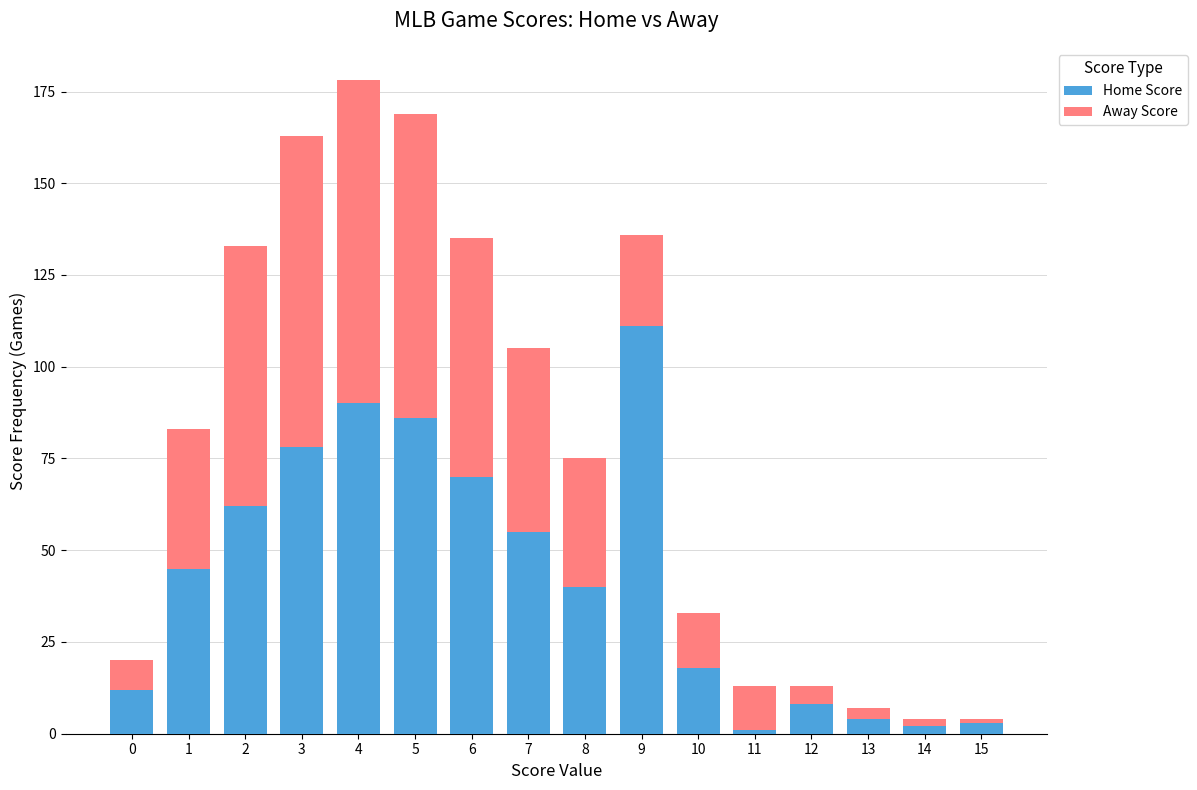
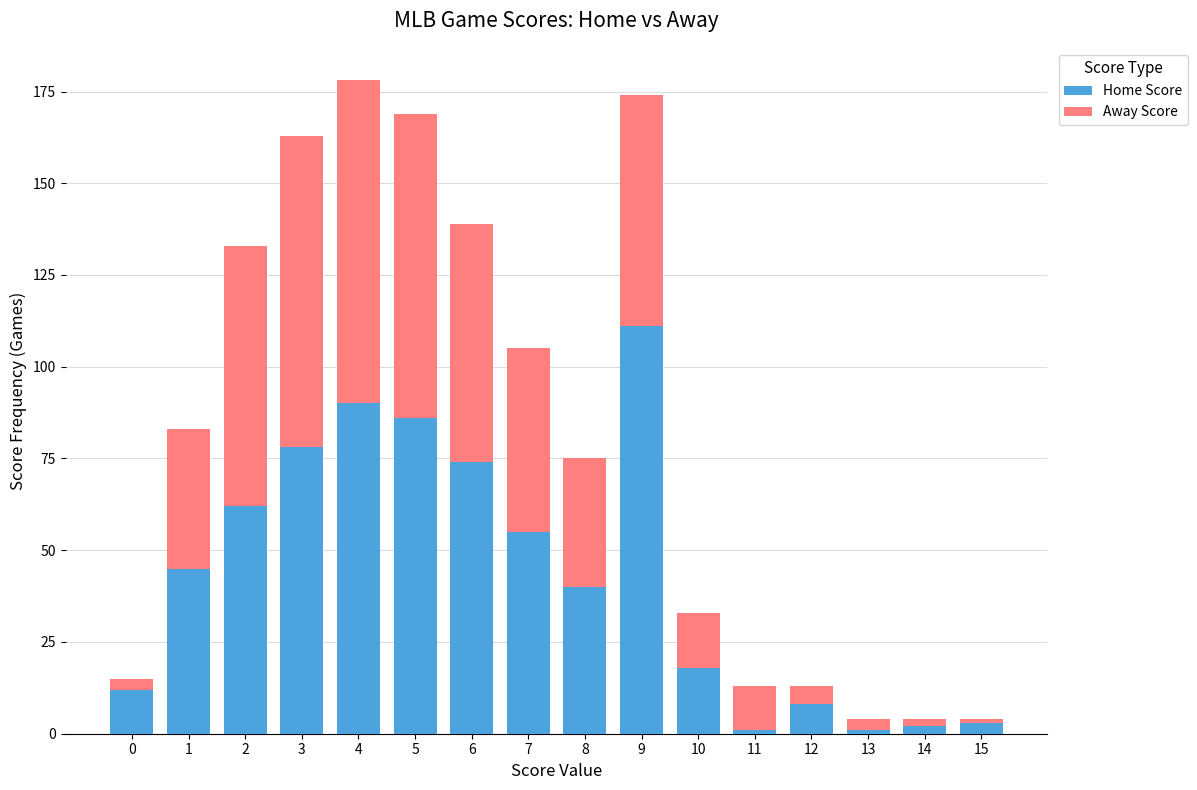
  {
    "Home Score": {
      "0": 12,
      "1": 45,
      "2": 62,
      "3": 78,
      "4": 90,
      "5": 86,
-     "6": 70,
+     "6": 74,
      "7": 55,
      "8": 40,
      "9": 111,
      "10": 18,
      "11": 1,
      "12": 8,
-     "13": 4,
+     "13": 1,
      "14": 2,
      "15": 3
    },
    "Away Score": {
-     "0": 8,
+     "0": 3,
      "1": 38,
      "2": 71,
      "3": 85,
      "4": 88,
      "5": 83,
      "6": 65,
      "7": 50,
      "8": 35,
-     "9": 25,
+     "9": 63,
      "10": 15,
      "11": 12,
      "12": 5,
      "13": 3,
      "14": 2,
      "15": 1
    }
  }
